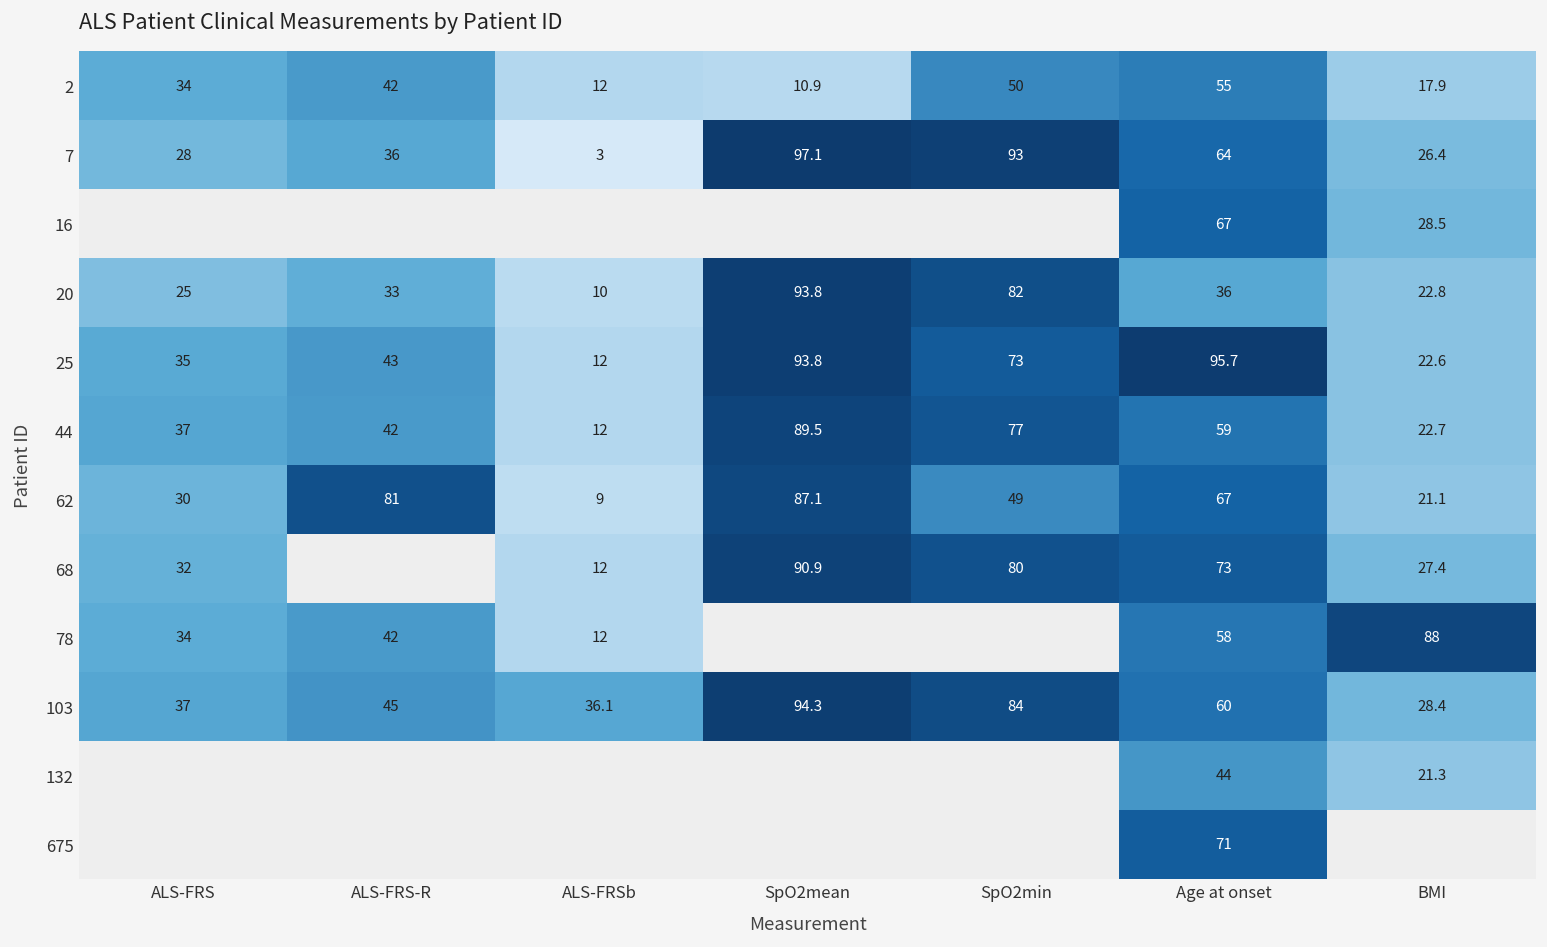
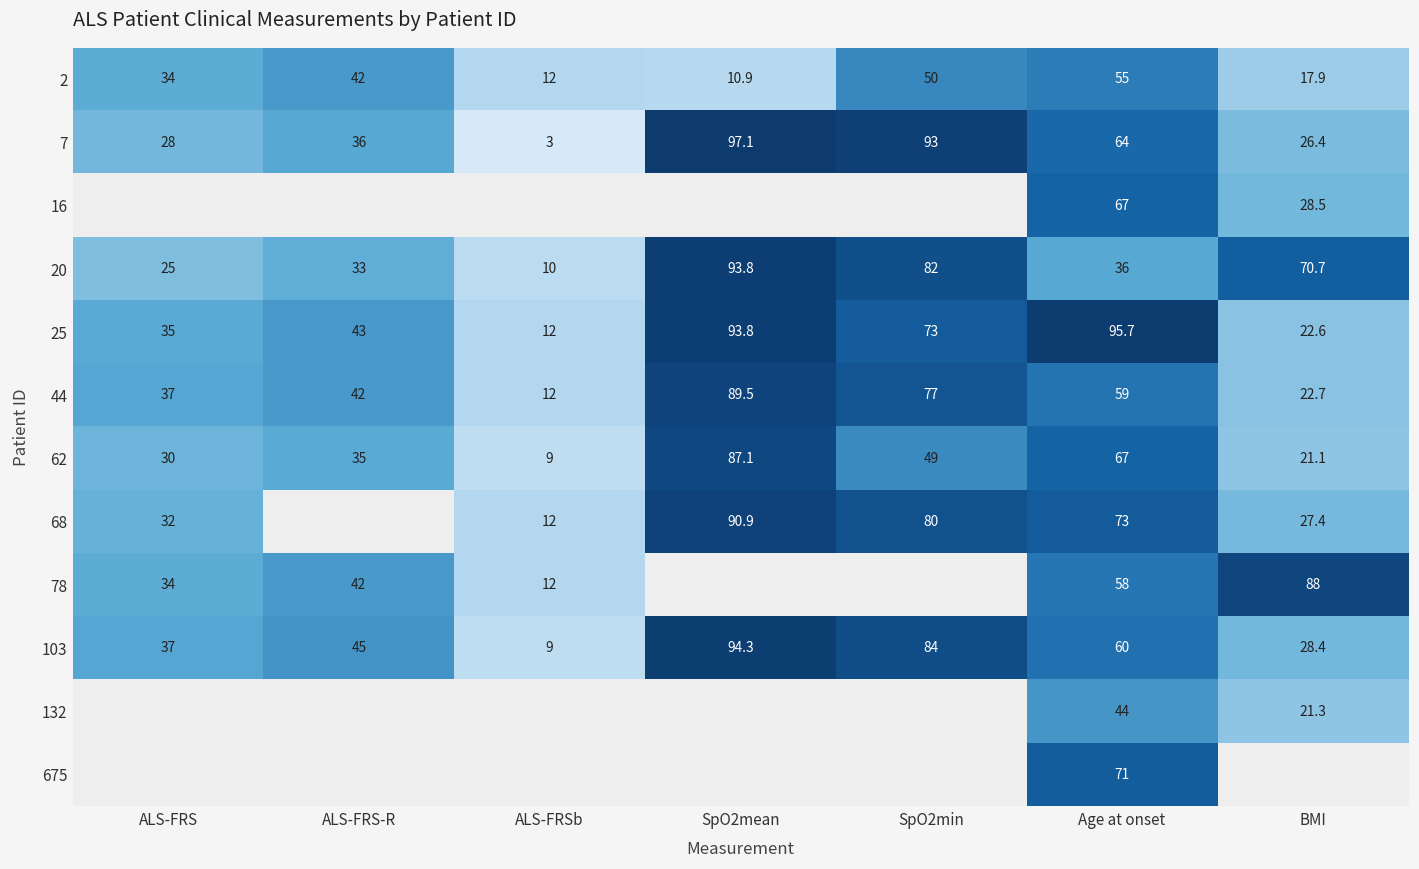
  {
    "2": {
      "ALS-FRS": 34,
      "ALS-FRS-R": 42,
      "ALS-FRSb": 12,
      "SpO2mean": 10.9,
      "SpO2min": 50,
      "Age at onset": 55,
      "BMI": 17.9
    },
    "7": {
      "ALS-FRS": 28,
      "ALS-FRS-R": 36,
      "ALS-FRSb": 3,
      "SpO2mean": 97.1,
      "SpO2min": 93,
      "Age at onset": 64,
      "BMI": 26.4
    },
    "16": {
      "Age at onset": 67,
      "BMI": 28.5
    },
    "20": {
      "ALS-FRS": 25,
      "ALS-FRS-R": 33,
      "ALS-FRSb": 10,
      "SpO2mean": 93.8,
      "SpO2min": 82,
      "Age at onset": 36,
-     "BMI": 22.8
+     "BMI": 70.7
    },
    "25": {
      "ALS-FRS": 35,
      "ALS-FRS-R": 43,
      "ALS-FRSb": 12,
      "SpO2mean": 93.8,
      "SpO2min": 73,
      "Age at onset": 95.7,
      "BMI": 22.6
    },
    "44": {
      "ALS-FRS": 37,
      "ALS-FRS-R": 42,
      "ALS-FRSb": 12,
      "SpO2mean": 89.5,
      "SpO2min": 77,
      "Age at onset": 59,
      "BMI": 22.7
    },
    "62": {
      "ALS-FRS": 30,
-     "ALS-FRS-R": 81,
+     "ALS-FRS-R": 35,
      "ALS-FRSb": 9,
      "SpO2mean": 87.1,
      "SpO2min": 49,
      "Age at onset": 67,
      "BMI": 21.1
    },
    "68": {
      "ALS-FRS": 32,
      "ALS-FRSb": 12,
      "SpO2mean": 90.9,
      "SpO2min": 80,
      "Age at onset": 73,
      "BMI": 27.4
    },
    "78": {
      "ALS-FRS": 34,
      "ALS-FRS-R": 42,
      "ALS-FRSb": 12,
      "Age at onset": 58,
      "BMI": 88
    },
    "103": {
      "ALS-FRS": 37,
      "ALS-FRS-R": 45,
-     "ALS-FRSb": 36.1,
+     "ALS-FRSb": 9,
      "SpO2mean": 94.3,
      "SpO2min": 84,
      "Age at onset": 60,
      "BMI": 28.4
    },
    "132": {
      "Age at onset": 44,
      "BMI": 21.3
    },
    "675": {
      "Age at onset": 71
    }
  }
